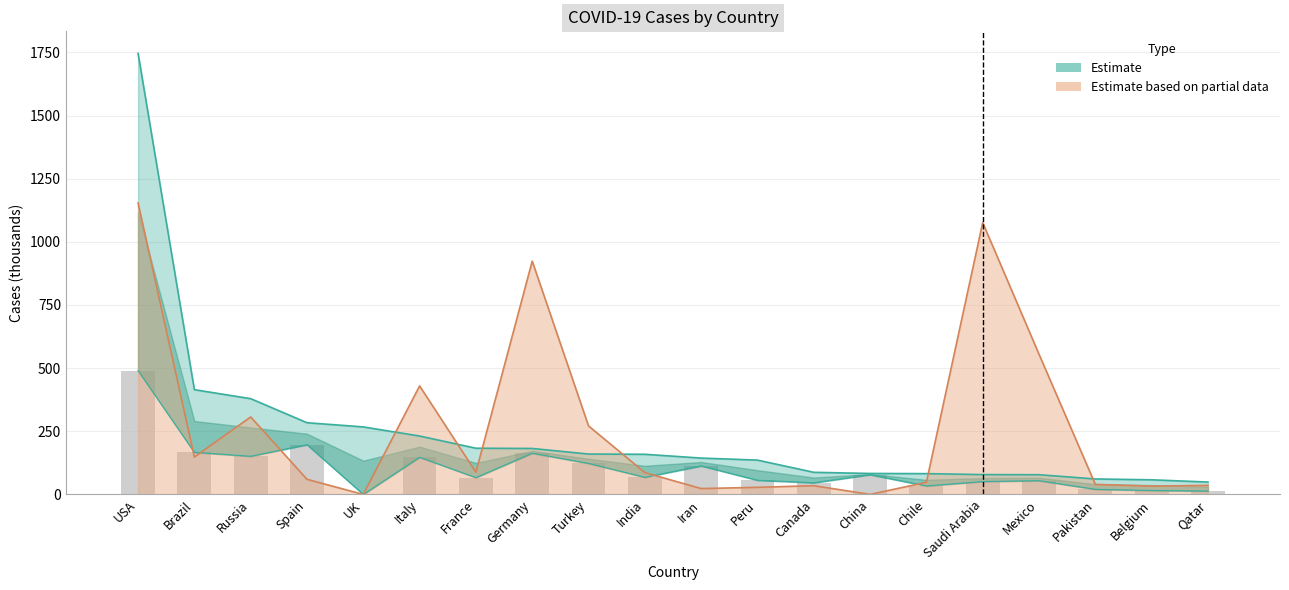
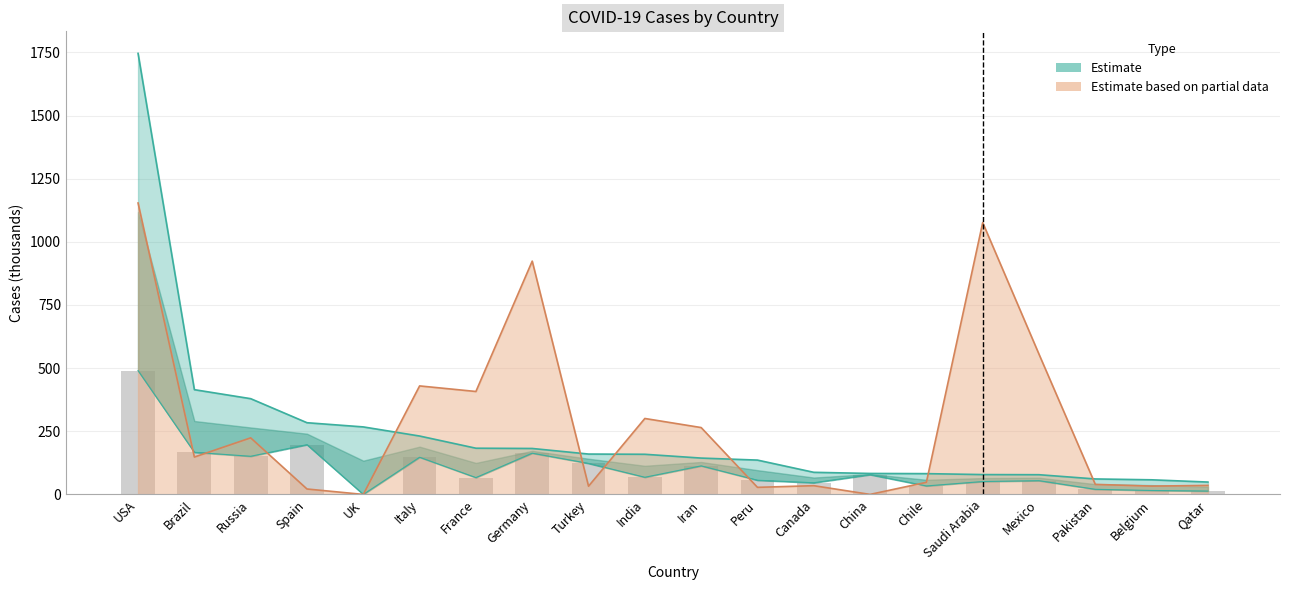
  {
    "Estimate based on partial data": {
      "USA": 1150,
      "Brazil": 150,
-     "Russia": 310,
-     "Spain": 60,
+     "Russia": 220,
+     "Spain": 20,
      "Italy": 430,
-     "France": 90,
+     "France": 410,
      "Germany": 920,
-     "Turkey": 270,
-     "India": 90,
-     "Iran": 20,
+     "Turkey": 30,
+     "India": 300,
+     "Iran": 260,
      "Peru": 30,
      "Canada": 30,
      "China": 0,
      "Saudi Arabia": 1080,
      "Mexico": 560
    }
  }
